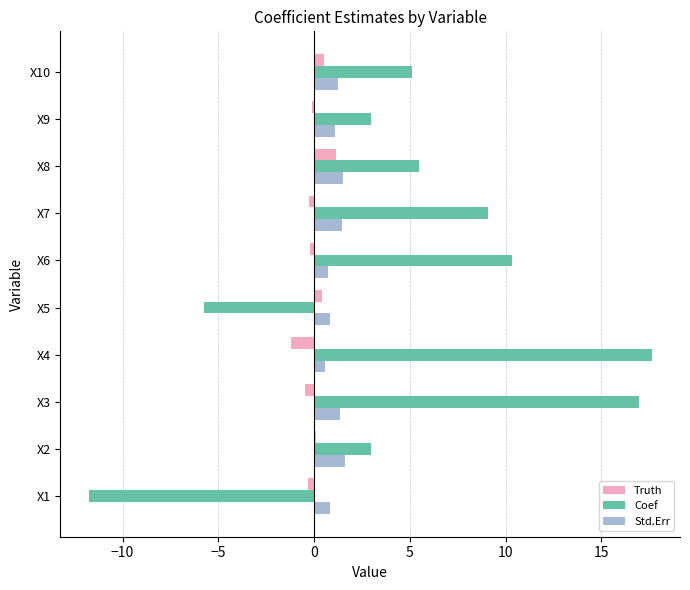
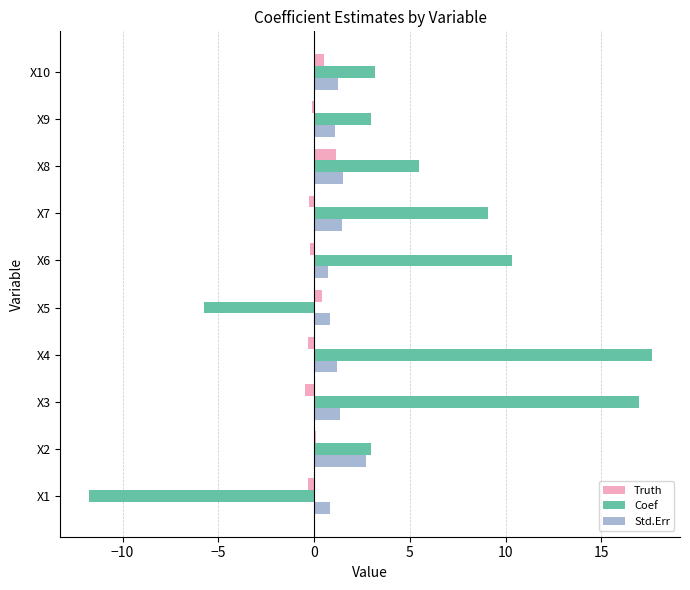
  {
    "Truth": {
      "X10": 0.5,
      "X8": 1.1,
      "X7": -0.3,
      "X6": -0.2,
      "X5": 0.4,
-     "X4": -1.2,
+     "X4": -0.3,
      "X3": -0.5,
      "X1": -0.3
    },
    "Coef": {
-     "X10": 5.1,
+     "X10": 3.2,
      "X9": 3.0,
      "X8": 5.5,
      "X7": 9.1,
      "X6": 10.3,
      "X5": -5.7,
      "X4": 17.6,
      "X3": 17.0,
      "X2": 3.0,
      "X1": -11.8
    },
    "Std.Err": {
      "X10": 1.3,
      "X9": 1.1,
      "X8": 1.5,
      "X7": 1.4,
      "X6": 0.7,
      "X5": 0.8,
-     "X4": 0.6,
+     "X4": 1.2,
      "X3": 1.4,
-     "X2": 1.6,
+     "X2": 2.7,
      "X1": 0.8
    }
  }
